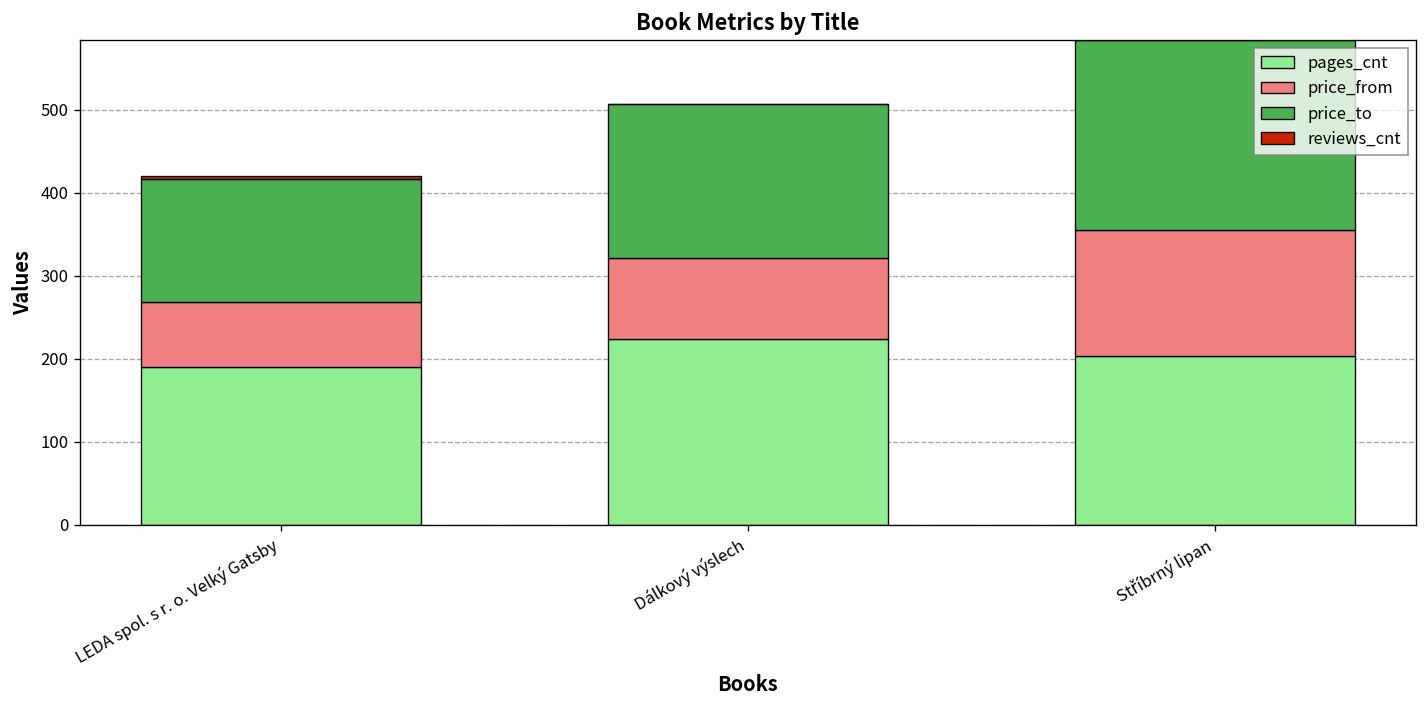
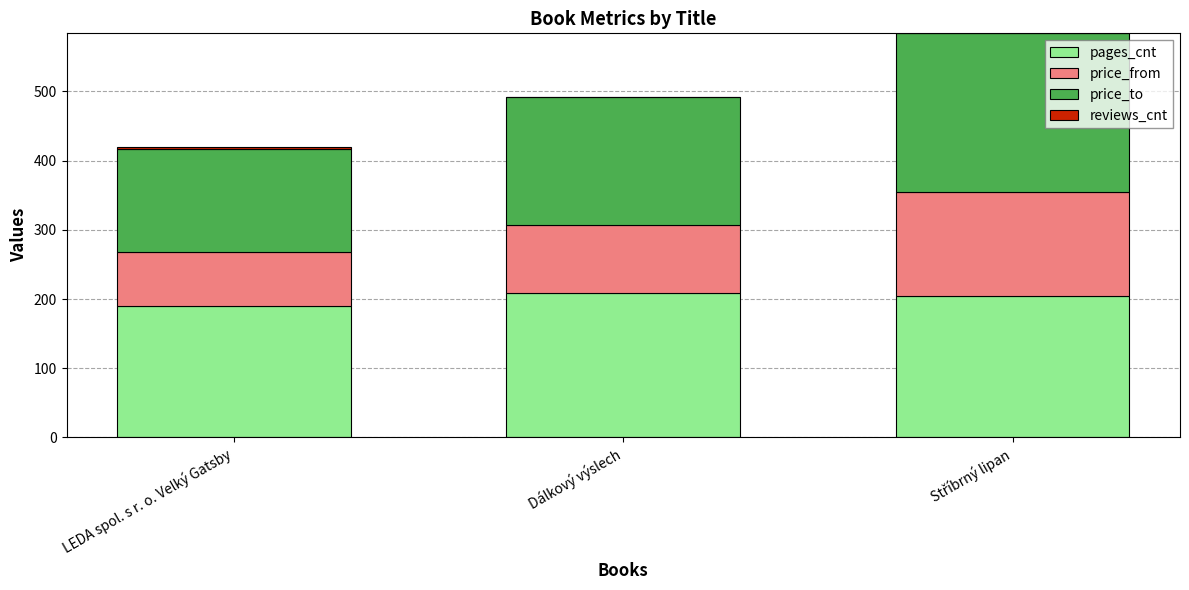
  {
    "pages_cnt": {
      "LEDA spol. s r. o. Velký Gatsby": 190,
-     "Dálkový výslech": 220,
+     "Dálkový výslech": 210,
      "Stříbrný lipan": 200
    },
    "price_from": {
      "LEDA spol. s r. o. Velký Gatsby": 80,
      "Dálkový výslech": 100,
      "Stříbrný lipan": 150
    },
    "price_to": {
      "LEDA spol. s r. o. Velký Gatsby": 150,
      "Dálkový výslech": 190,
      "Stříbrný lipan": 230
    },
    "reviews_cnt": {
      "Dálkový výslech": 0,
      "Stříbrný lipan": 0
    }
  }
